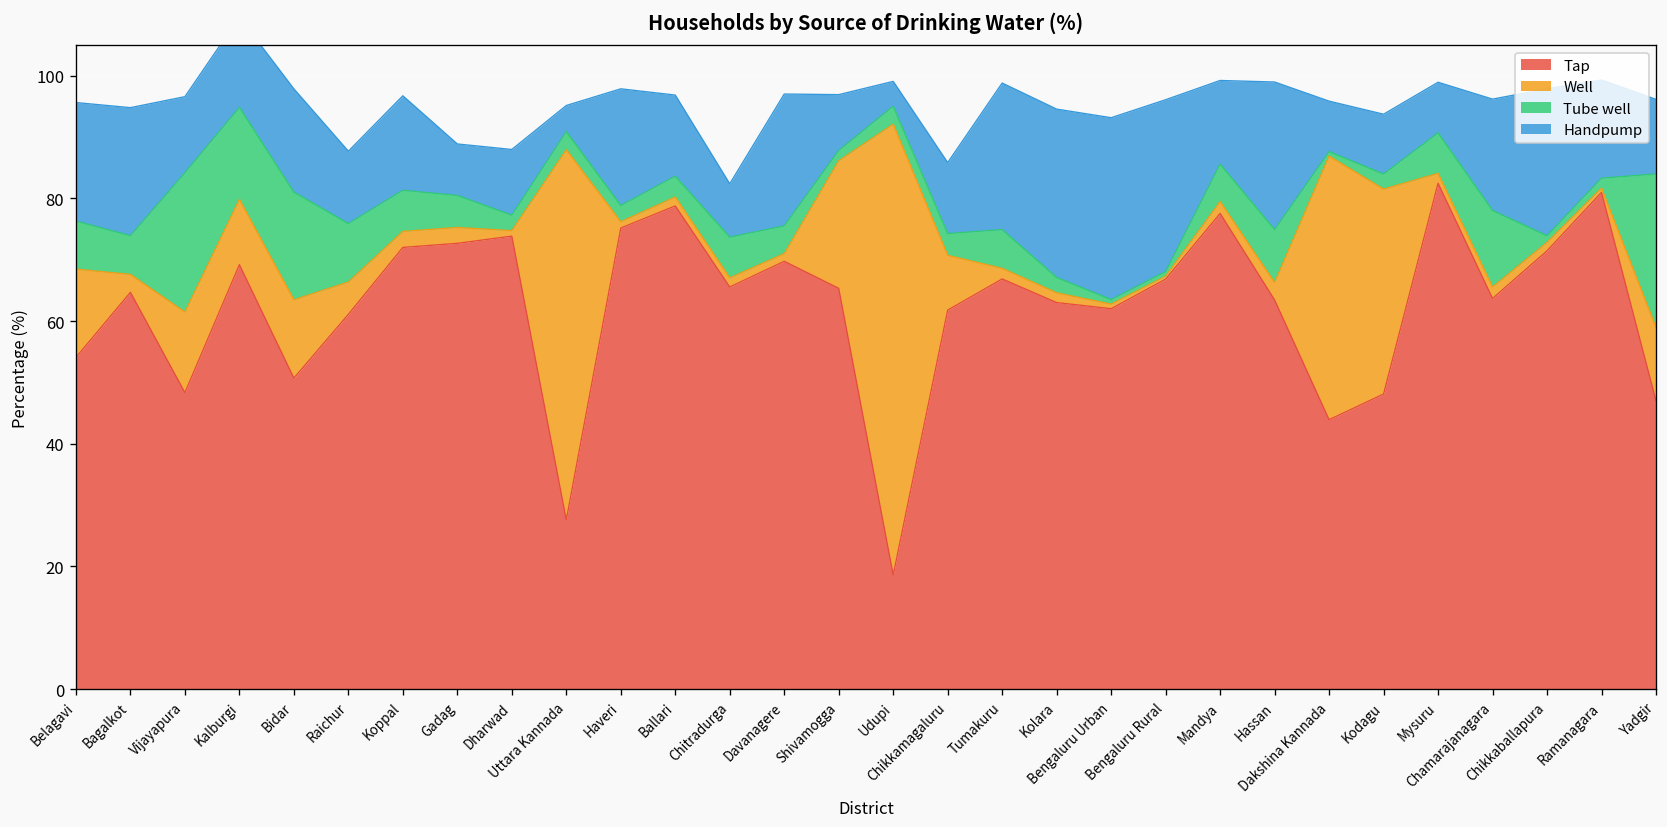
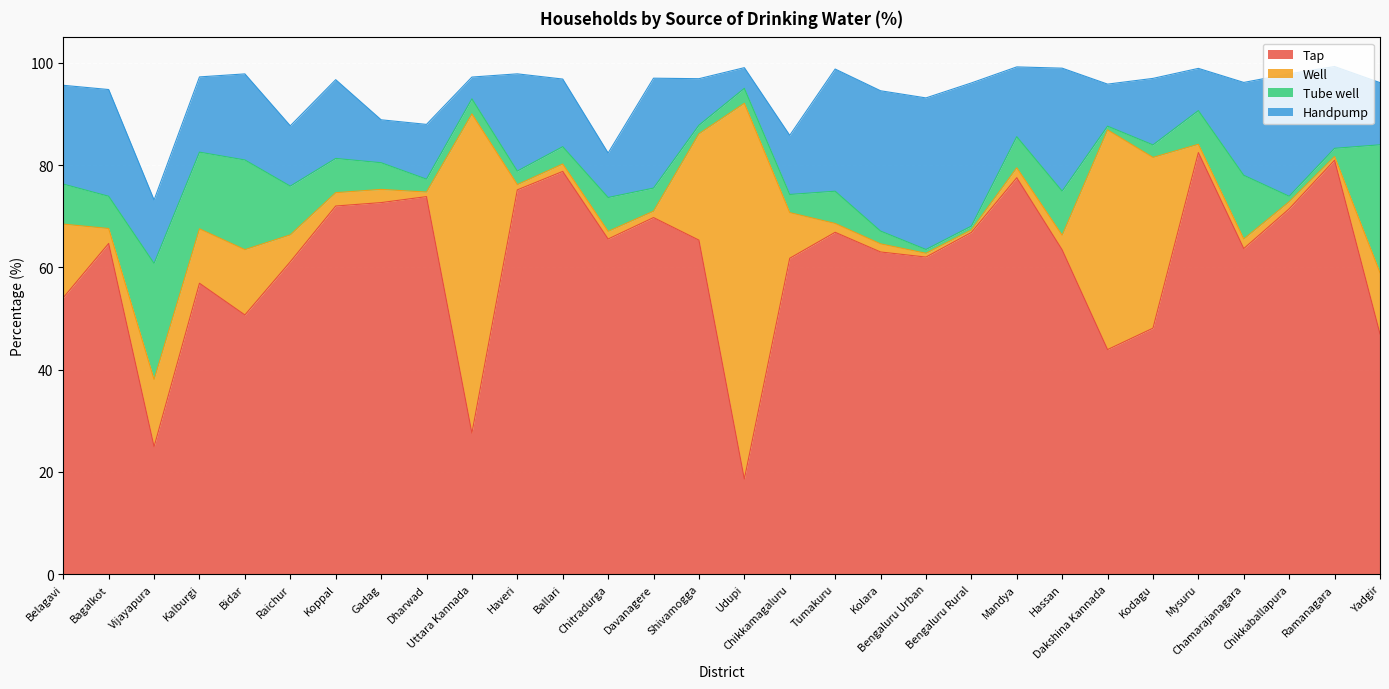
  {
    "Tap": {
      "Belagavi": 54,
      "Bagalkot": 65,
-     "Vijayapura": 48,
-     "Kalburgi": 69,
+     "Vijayapura": 25,
+     "Kalburgi": 57,
      "Bidar": 51,
      "Raichur": 61,
      "Koppal": 72,
      "Gadag": 73,
      "Dharwad": 74,
      "Uttara Kannada": 28,
      "Haveri": 75,
      "Ballari": 79,
      "Chitradurga": 66,
      "Davanagere": 70,
      "Shivamogga": 65,
      "Udupi": 19,
      "Chikkamagaluru": 62,
      "Tumakuru": 67,
      "Kolara": 63,
      "Bengaluru Urban": 62,
      "Mandya": 78,
      "Hassan": 63,
      "Dakshina Kannada": 44,
      "Kodagu": 48,
      "Mysuru": 82,
      "Chamarajanagara": 64,
      "Chikkaballapura": 71,
      "Ramanagara": 81,
      "Yadgir": 47
    },
    "Well": {
      "Belagavi": 14,
      "Bagalkot": 3,
      "Vijayapura": 13,
      "Kalburgi": 11,
      "Bidar": 13,
      "Raichur": 5,
      "Koppal": 3,
      "Gadag": 3,
      "Dharwad": 1,
-     "Uttara Kannada": 60,
+     "Uttara Kannada": 62,
      "Haveri": 1,
      "Ballari": 1,
      "Chitradurga": 1,
      "Davanagere": 1,
      "Shivamogga": 21,
      "Udupi": 74,
      "Chikkamagaluru": 9,
      "Tumakuru": 2,
      "Kolara": 2,
      "Bengaluru Urban": 1,
      "Mandya": 2,
      "Hassan": 3,
      "Dakshina Kannada": 43,
      "Kodagu": 33,
      "Mysuru": 2,
      "Chamarajanagara": 2,
      "Chikkaballapura": 1,
      "Ramanagara": 1,
      "Yadgir": 12
    },
    "Tube well": {
      "Belagavi": 8,
      "Bagalkot": 6,
      "Vijayapura": 23,
      "Kalburgi": 15,
      "Bidar": 18,
      "Raichur": 10,
      "Koppal": 7,
      "Gadag": 5,
      "Dharwad": 3,
      "Uttara Kannada": 3,
      "Haveri": 3,
      "Ballari": 3,
      "Chitradurga": 7,
      "Davanagere": 5,
      "Shivamogga": 2,
      "Udupi": 3,
      "Chikkamagaluru": 4,
      "Tumakuru": 6,
      "Kolara": 3,
      "Bengaluru Urban": 1,
      "Bengaluru Rural": 1,
      "Mandya": 6,
      "Hassan": 9,
      "Dakshina Kannada": 1,
      "Kodagu": 2,
      "Mysuru": 7,
      "Chamarajanagara": 12,
      "Chikkaballapura": 1,
      "Ramanagara": 2,
      "Yadgir": 25
    },
    "Handpump": {
      "Belagavi": 19,
      "Bagalkot": 21,
      "Vijayapura": 12,
      "Bidar": 17,
      "Raichur": 12,
      "Koppal": 15,
      "Gadag": 8,
      "Dharwad": 11,
      "Uttara Kannada": 4,
      "Haveri": 19,
      "Ballari": 13,
      "Chitradurga": 9,
      "Davanagere": 22,
      "Shivamogga": 9,
      "Udupi": 4,
      "Chikkamagaluru": 12,
      "Tumakuru": 24,
      "Kolara": 27,
      "Bengaluru Urban": 30,
      "Bengaluru Rural": 28,
      "Mandya": 14,
      "Hassan": 24,
      "Dakshina Kannada": 8,
-     "Kodagu": 10,
+     "Kodagu": 13,
      "Mysuru": 8,
      "Chamarajanagara": 18,
      "Yadgir": 12
    }
  }
